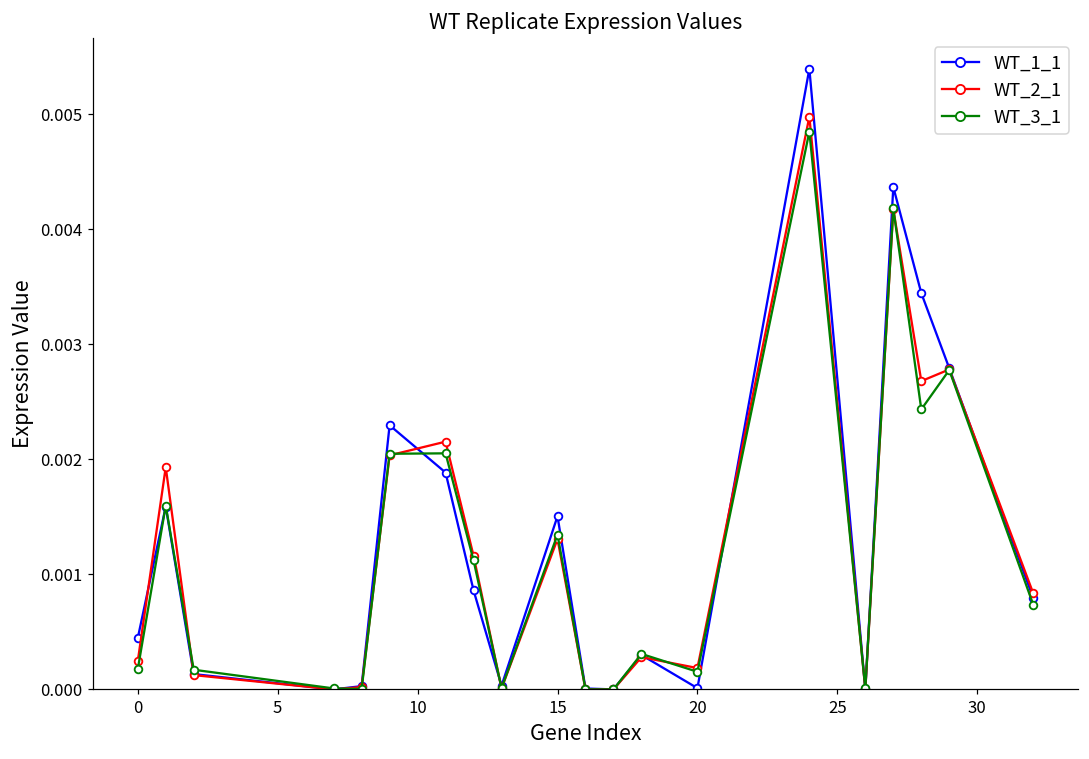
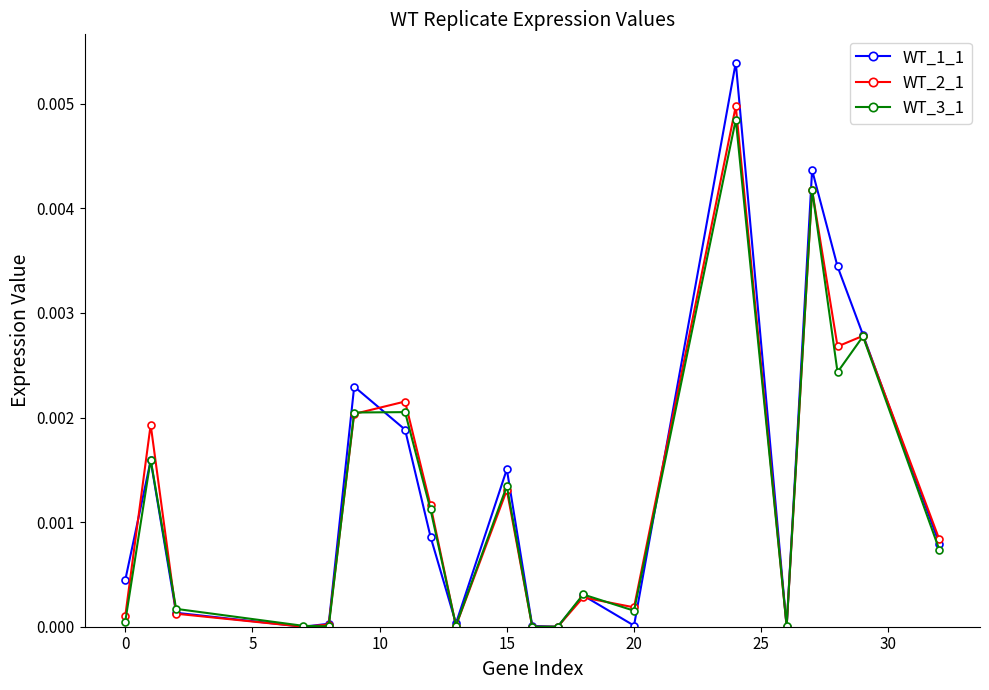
  {
    "WT_1_1": {
      "0": 0.00045,
      "15": 0.00151,
      "20": 0.00001
    },
    "WT_2_1": {
-     "0": 0.00024,
+     "0": 0.00010,
      "15": 0.00131,
      "20": 0.00019
    },
    "WT_3_1": {
-     "0": 0.00017,
+     "0": 0.00005,
      "15": 0.00134,
      "20": 0.00015
    }
  }
